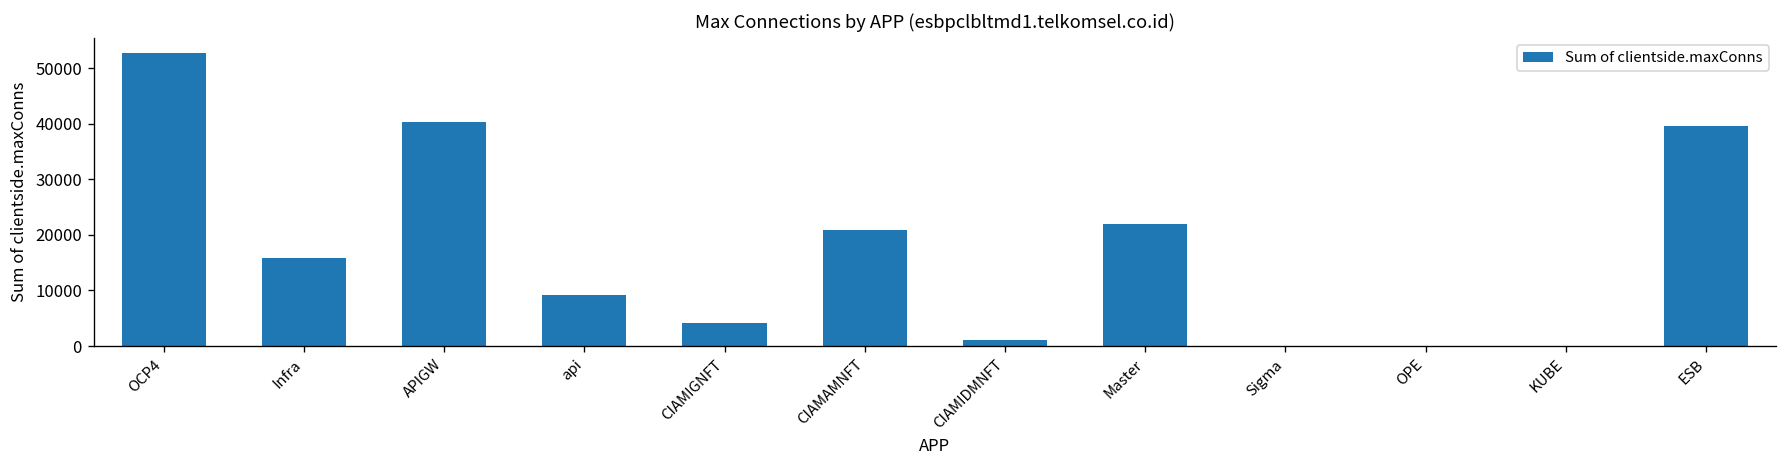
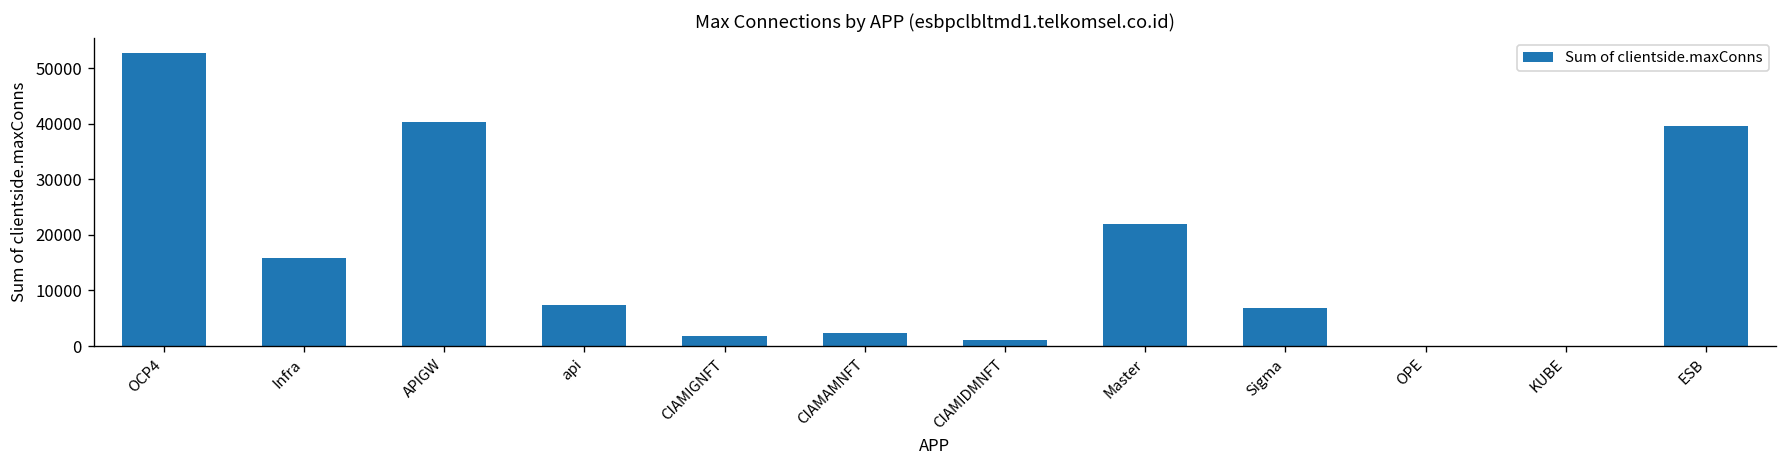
  {
    "OCP4": 53000,
    "Infra": 16000,
    "APIGW": 40000,
-   "api": 9000,
-   "CIAMIGNFT": 4000,
-   "CIAMAMNFT": 21000,
+   "api": 7000,
+   "CIAMIGNFT": 2000,
+   "CIAMAMNFT": 2000,
    "CIAMIDMNFT": 1000,
    "Master": 22000,
-   "Sigma": 0,
+   "Sigma": 7000,
    "ESB": 40000
  }
